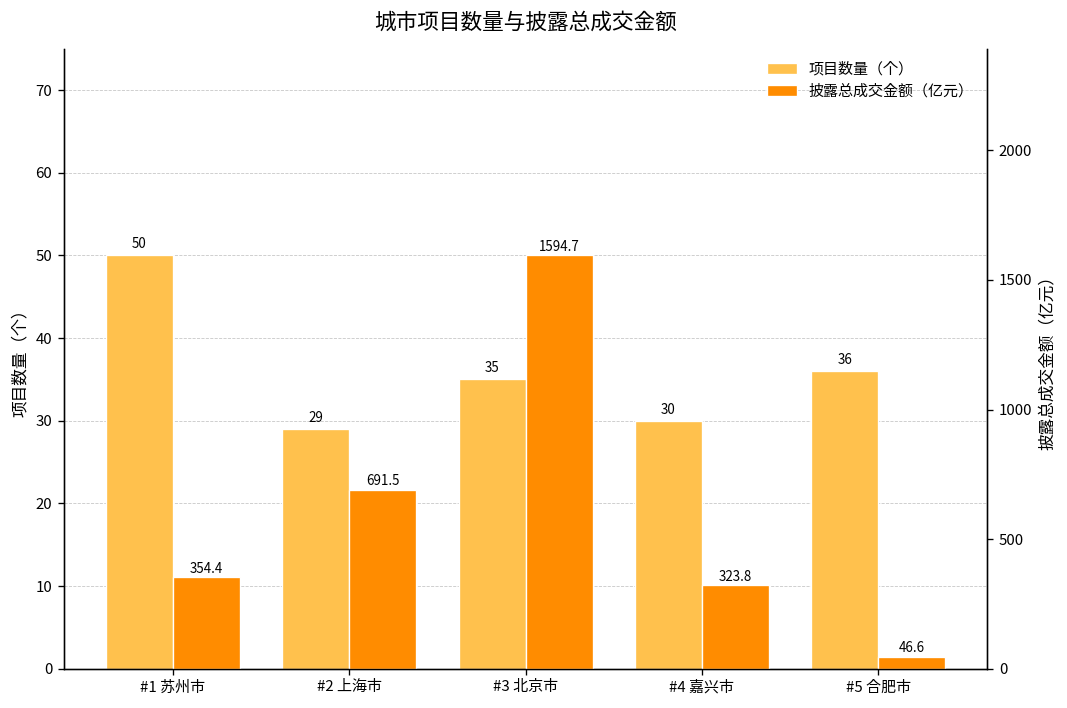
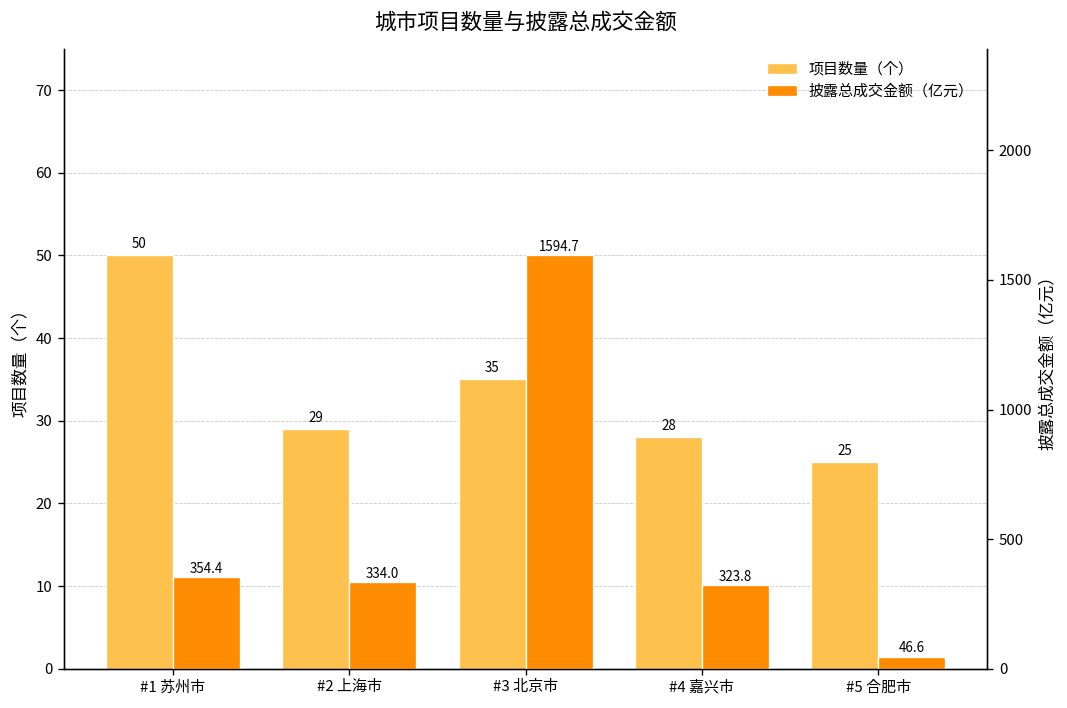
  {
    "项目数量（个）": {
      "#1 苏州市": 50,
      "#2 上海市": 29,
      "#3 北京市": 35,
-     "#4 嘉兴市": 30,
-     "#5 合肥市": 36
+     "#4 嘉兴市": 28,
+     "#5 合肥市": 25
    },
    "披露总成交金额（亿元）": {
      "#1 苏州市": 354.4,
-     "#2 上海市": 691.5,
+     "#2 上海市": 334.0,
      "#3 北京市": 1594.7,
      "#4 嘉兴市": 323.8,
      "#5 合肥市": 46.6
    }
  }
